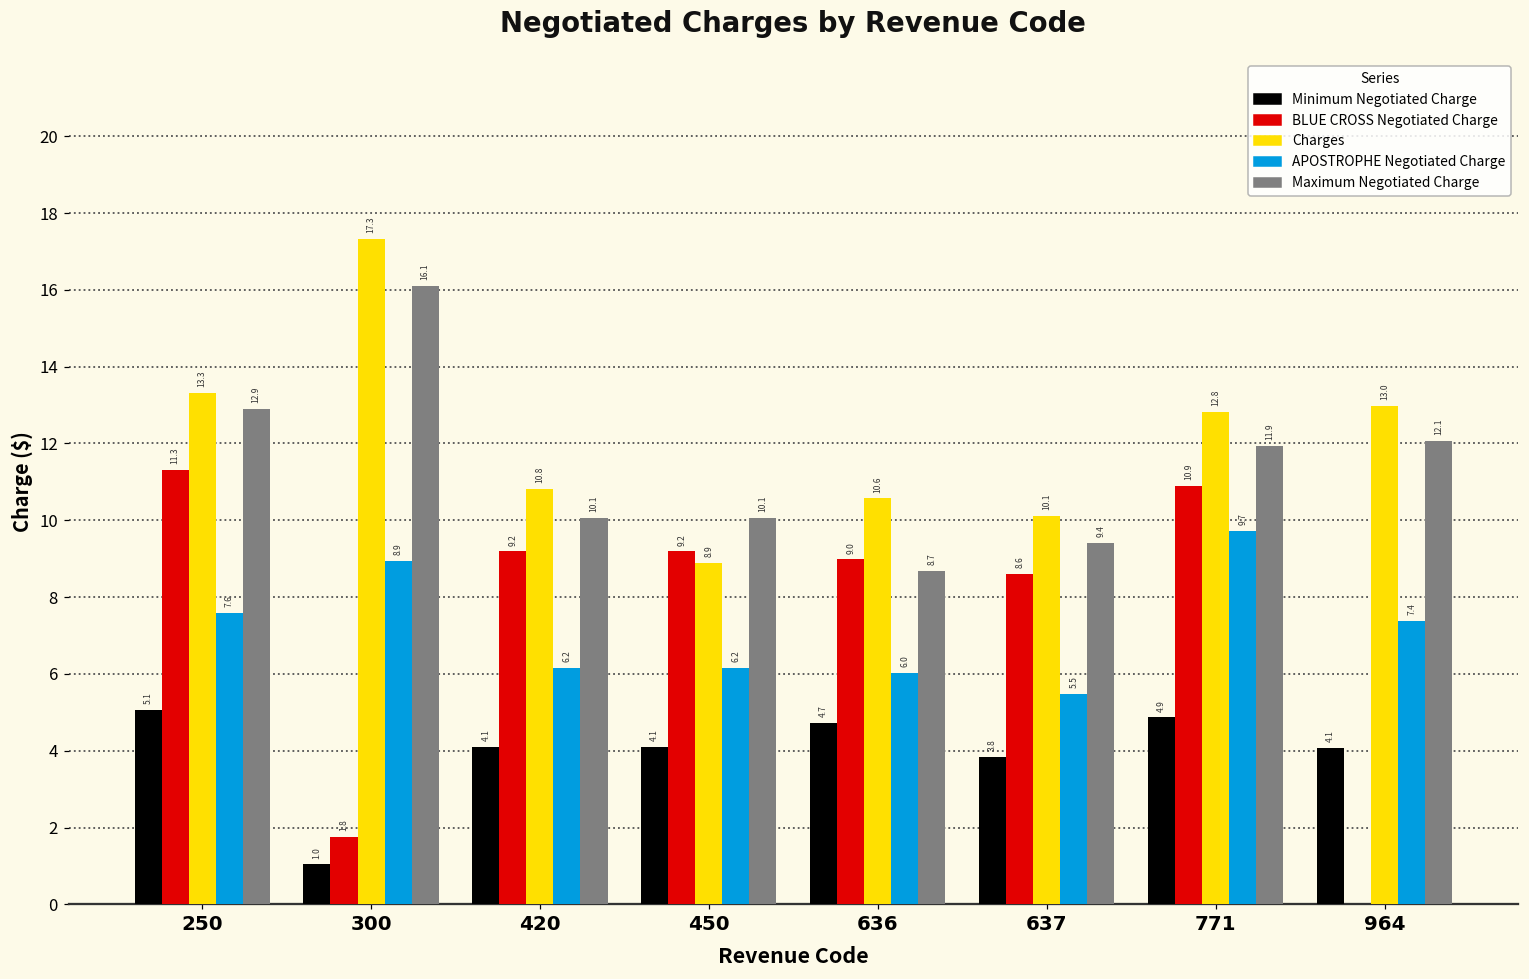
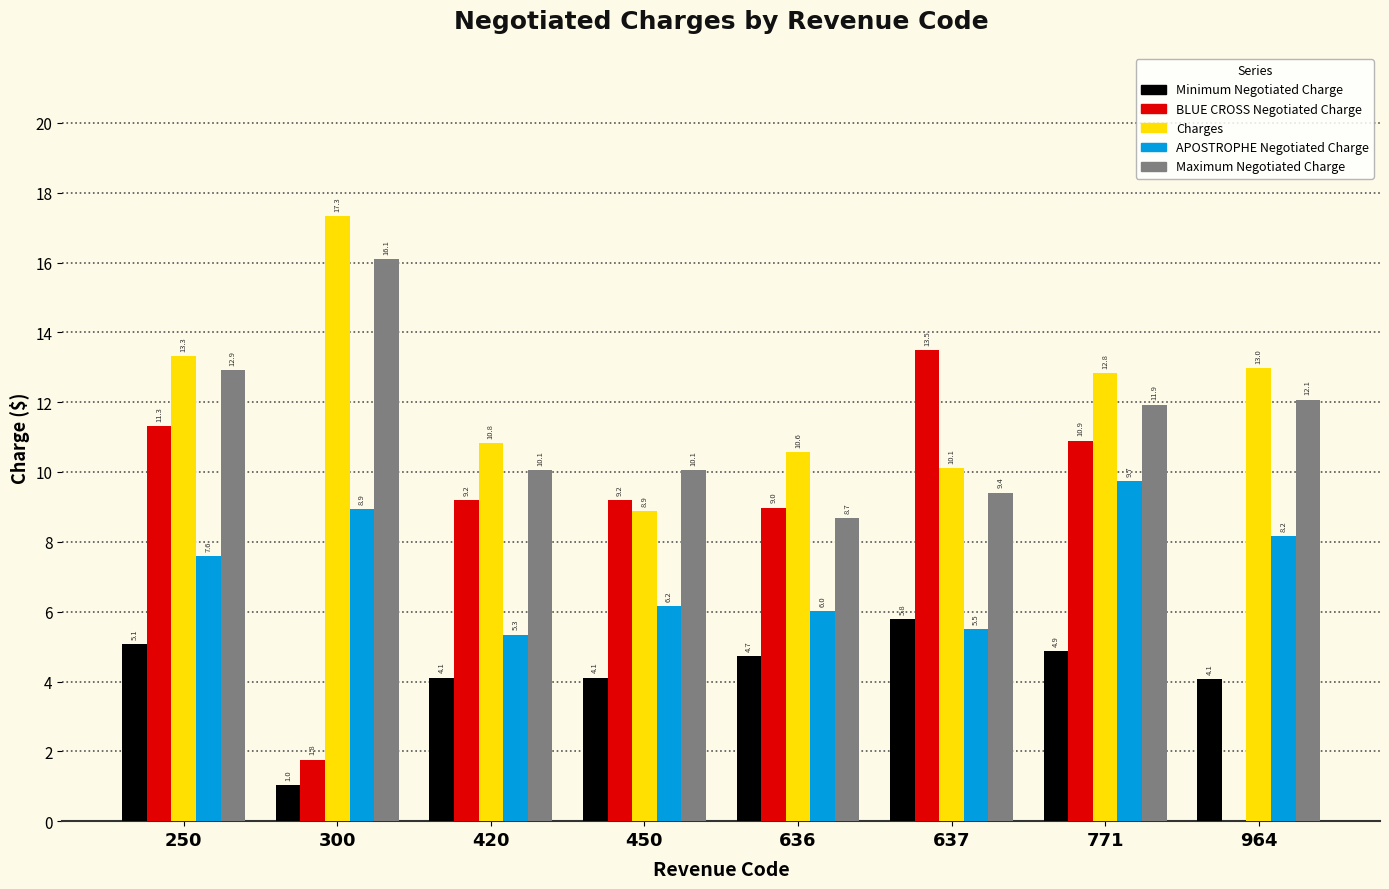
  {
    "Minimum Negotiated Charge": {
      "250": 5.1,
      "300": 1.0,
      "420": 4.1,
      "450": 4.1,
      "636": 4.7,
-     "637": 3.8,
+     "637": 5.8,
      "771": 4.9,
      "964": 4.1
    },
    "BLUE CROSS Negotiated Charge": {
      "250": 11.3,
      "300": 1.8,
      "420": 9.2,
      "450": 9.2,
      "636": 9.0,
-     "637": 8.6,
+     "637": 13.5,
      "771": 10.9
    },
    "Charges": {
      "250": 13.3,
      "300": 17.3,
      "420": 10.8,
      "450": 8.9,
      "636": 10.6,
      "637": 10.1,
      "771": 12.8,
      "964": 13.0
    },
    "APOSTROPHE Negotiated Charge": {
      "250": 7.6,
      "300": 8.9,
-     "420": 6.2,
+     "420": 5.3,
      "450": 6.2,
      "636": 6.0,
      "637": 5.5,
      "771": 9.7,
-     "964": 7.4
+     "964": 8.2
    },
    "Maximum Negotiated Charge": {
      "250": 12.9,
      "300": 16.1,
      "420": 10.1,
      "450": 10.1,
      "636": 8.7,
      "637": 9.4,
      "771": 11.9,
      "964": 12.1
    }
  }
